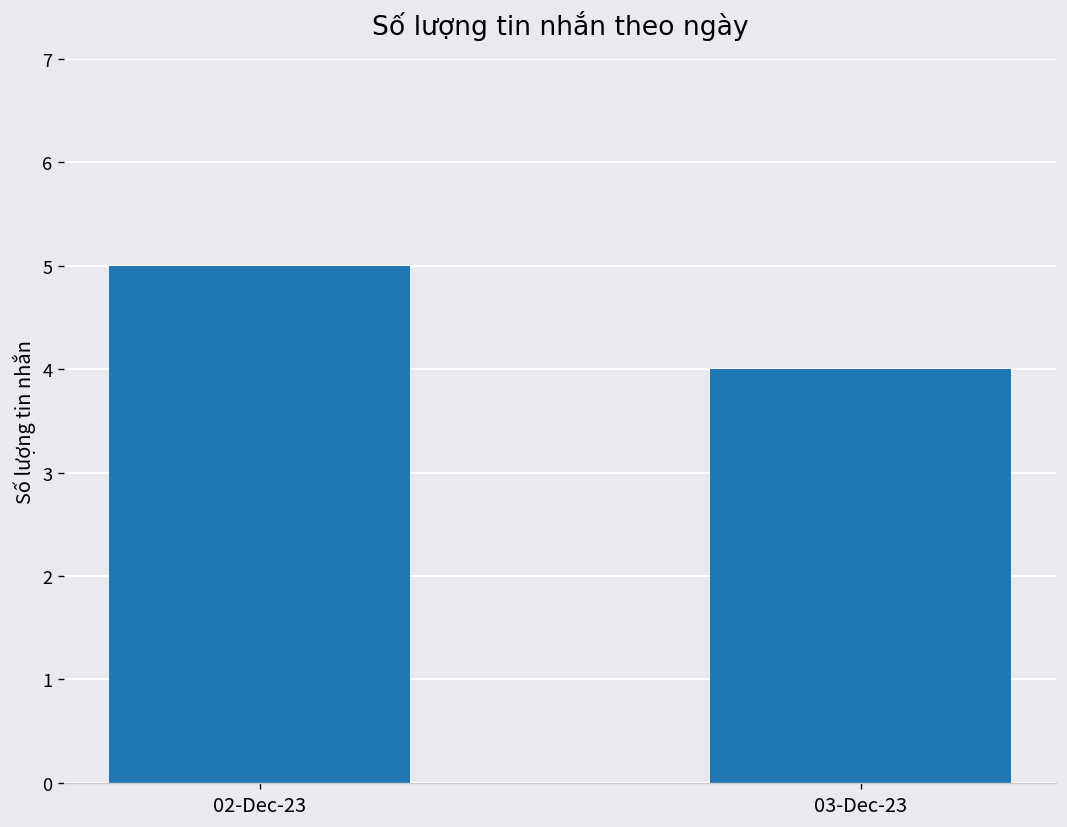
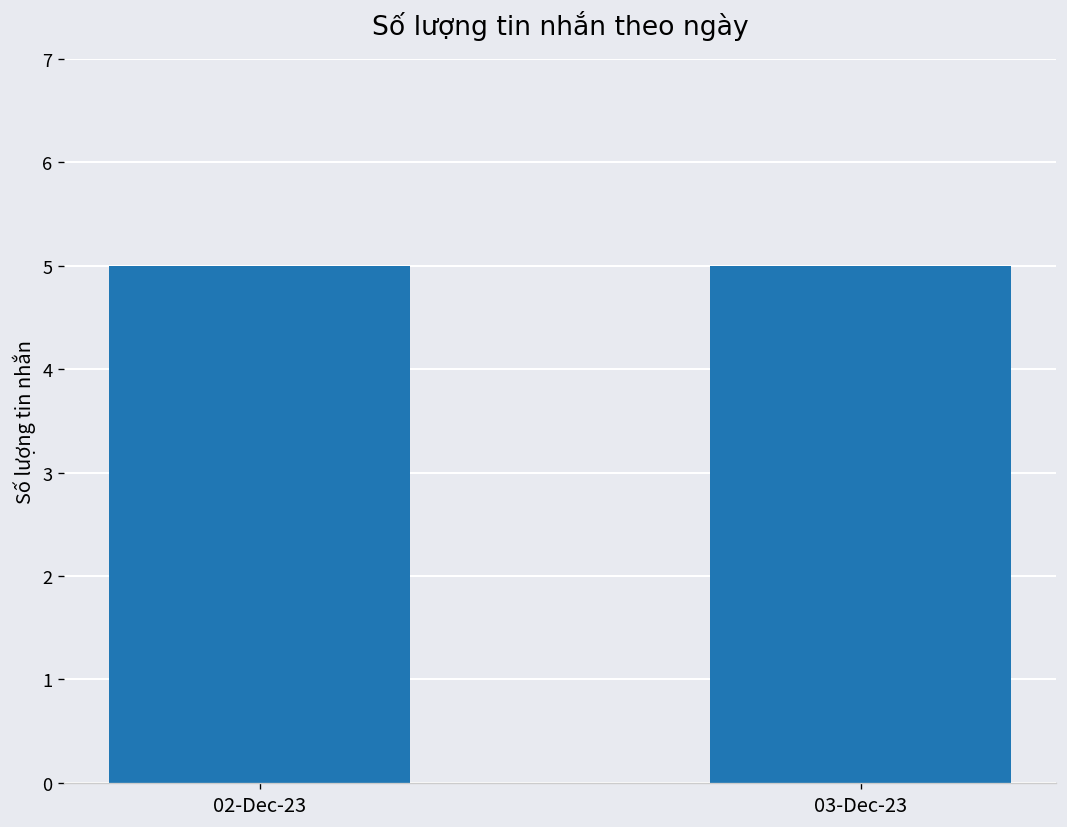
  {
    "02-Dec-23": 5,
-   "03-Dec-23": 4
+   "03-Dec-23": 5
  }
